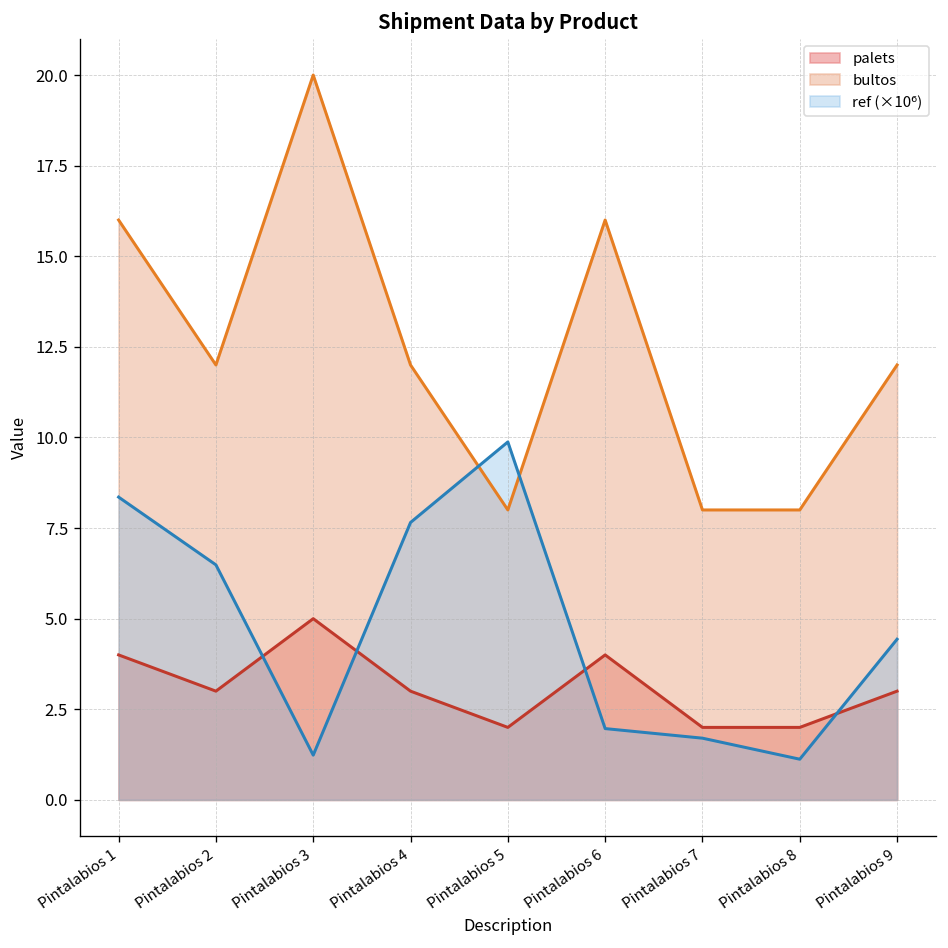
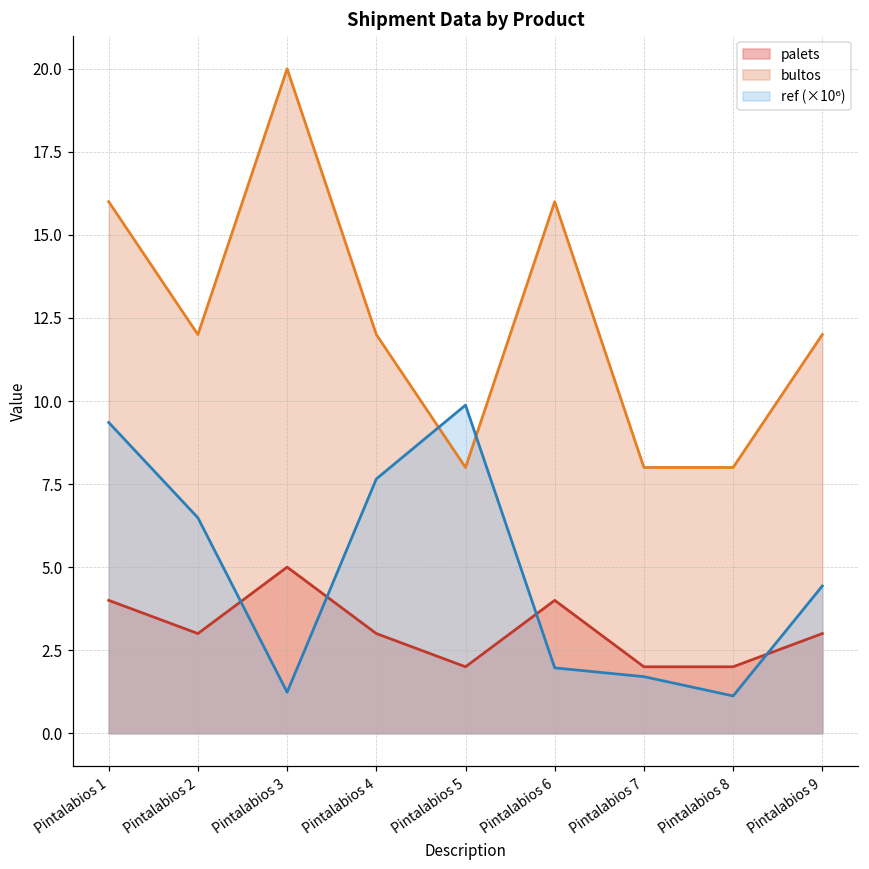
  {
    "ref (×10⁶)": {
-     "Pintalabios 1": 8.4,
+     "Pintalabios 1": 9.4,
      "Pintalabios 2": 6.5,
      "Pintalabios 3": 1.2,
      "Pintalabios 4": 7.7,
      "Pintalabios 5": 9.9,
      "Pintalabios 6": 2.0,
      "Pintalabios 7": 1.7,
      "Pintalabios 8": 1.1,
      "Pintalabios 9": 4.4
    }
  }
